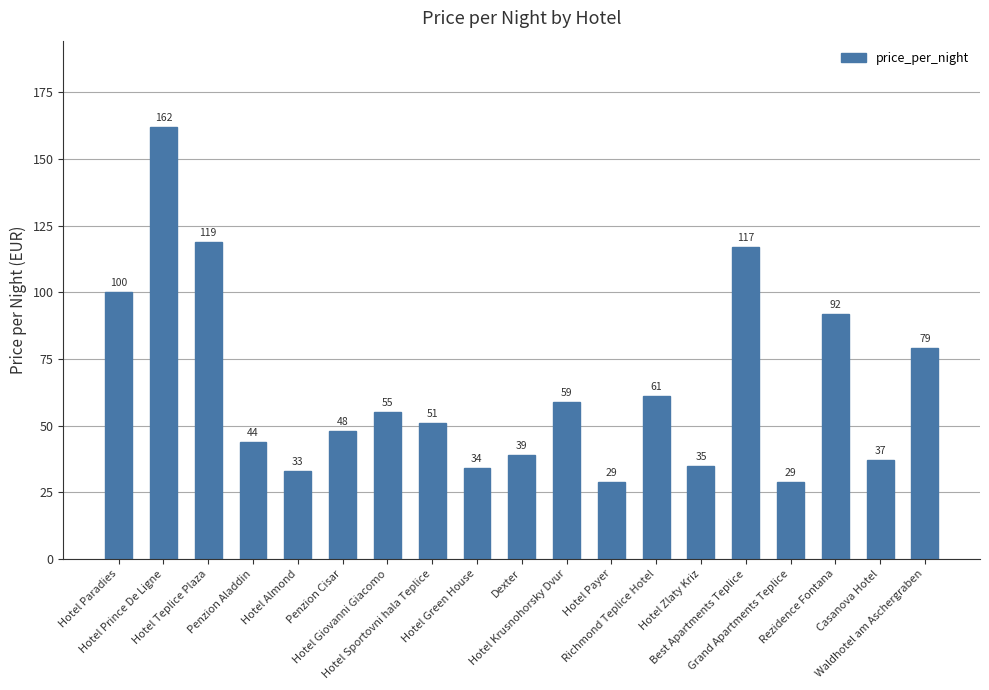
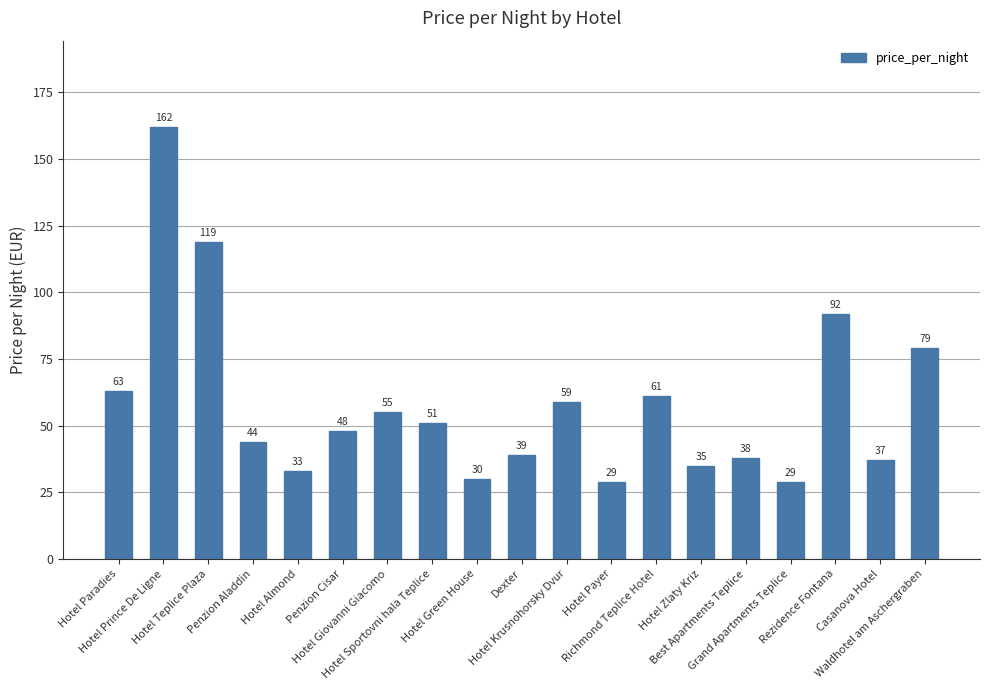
  {
-   "Hotel Paradies": 100,
+   "Hotel Paradies": 63,
    "Hotel Prince De Ligne": 162,
    "Hotel Teplice Plaza": 119,
    "Penzion Aladdin": 44,
    "Hotel Almond": 33,
    "Penzion Cisar": 48,
    "Hotel Giovanni Giacomo": 55,
    "Hotel Sportovni hala Teplice": 51,
-   "Hotel Green House": 34,
+   "Hotel Green House": 30,
    "Dexter": 39,
    "Hotel Krusnohorsky Dvur": 59,
    "Hotel Payer": 29,
    "Richmond Teplice Hotel": 61,
    "Hotel Zlaty Kriz": 35,
-   "Best Apartments Teplice": 117,
+   "Best Apartments Teplice": 38,
    "Grand Apartments Teplice": 29,
    "Rezidence Fontana": 92,
    "Casanova Hotel": 37,
    "Waldhotel am Aschergraben": 79
  }
